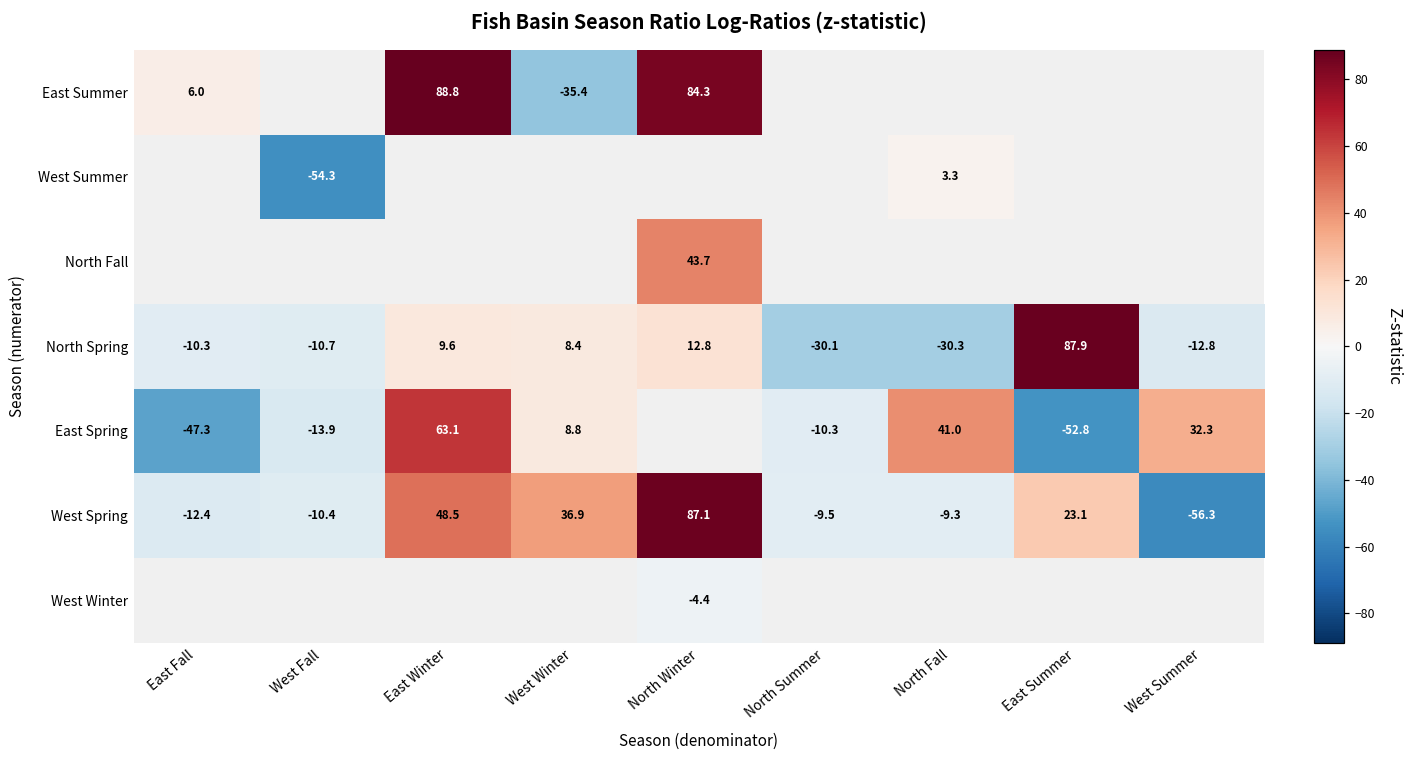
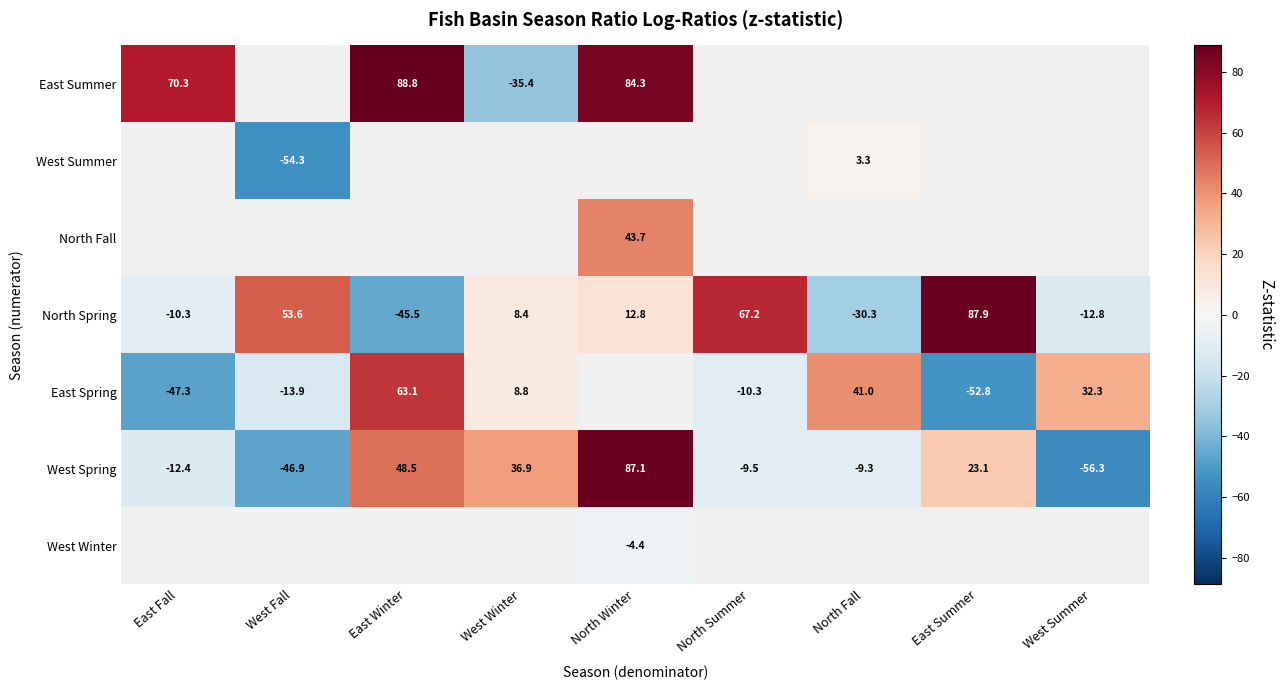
  {
    "East Summer": {
-     "East Fall": 6.0,
+     "East Fall": 70.3,
      "East Winter": 88.8,
      "West Winter": -35.4,
      "North Winter": 84.3
    },
    "West Summer": {
      "West Fall": -54.3,
      "North Fall": 3.3
    },
    "North Fall": {
      "North Winter": 43.7
    },
    "North Spring": {
      "East Fall": -10.3,
-     "West Fall": -10.7,
-     "East Winter": 9.6,
+     "West Fall": 53.6,
+     "East Winter": -45.5,
      "West Winter": 8.4,
      "North Winter": 12.8,
-     "North Summer": -30.1,
+     "North Summer": 67.2,
      "North Fall": -30.3,
      "East Summer": 87.9,
      "West Summer": -12.8
    },
    "East Spring": {
      "East Fall": -47.3,
      "West Fall": -13.9,
      "East Winter": 63.1,
      "West Winter": 8.8,
      "North Summer": -10.3,
      "North Fall": 41.0,
      "East Summer": -52.8,
      "West Summer": 32.3
    },
    "West Spring": {
      "East Fall": -12.4,
-     "West Fall": -10.4,
+     "West Fall": -46.9,
      "East Winter": 48.5,
      "West Winter": 36.9,
      "North Winter": 87.1,
      "North Summer": -9.5,
      "North Fall": -9.3,
      "East Summer": 23.1,
      "West Summer": -56.3
    },
    "West Winter": {
      "North Winter": -4.4
    }
  }
